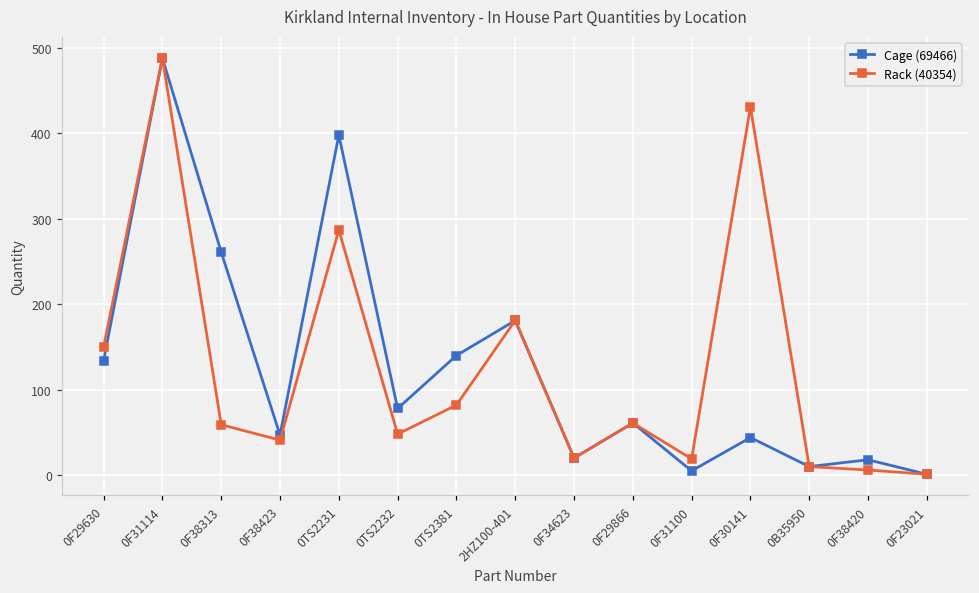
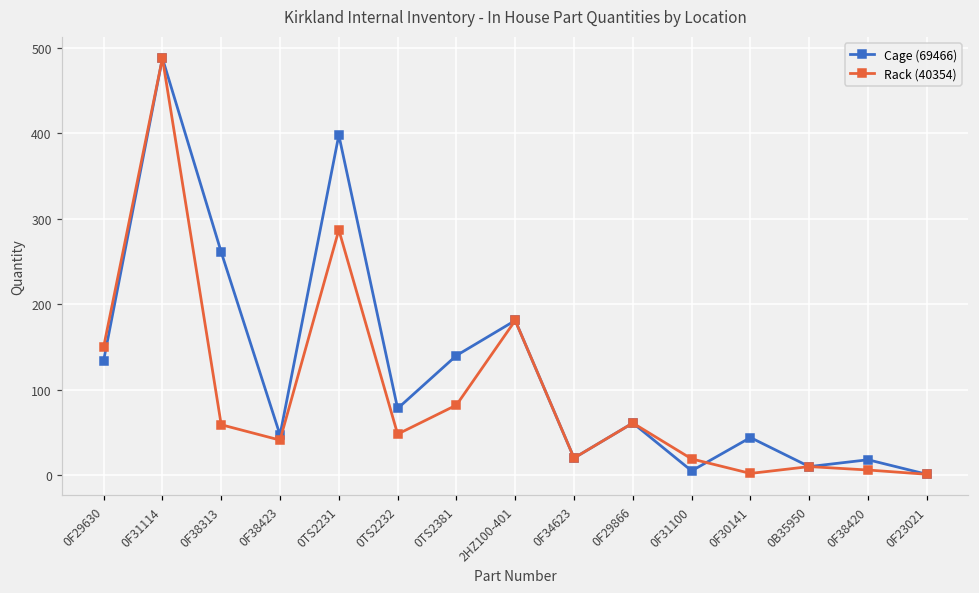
  {
    "Cage (69466)": {
      "0F29630": 130,
      "0F38313": 260,
      "0F38423": 50,
      "0TS2231": 400,
      "0TS2232": 80,
      "0TS2381": 140,
      "0F31100": 10,
      "0F30141": 40,
      "0F38420": 20
    },
    "Rack (40354)": {
      "0F29630": 150,
      "0F38313": 60,
      "0F38423": 40,
      "0TS2231": 290,
      "0TS2232": 50,
      "0TS2381": 80,
      "0F31100": 20,
-     "0F30141": 430,
+     "0F30141": 0,
      "0F38420": 10
    }
  }
